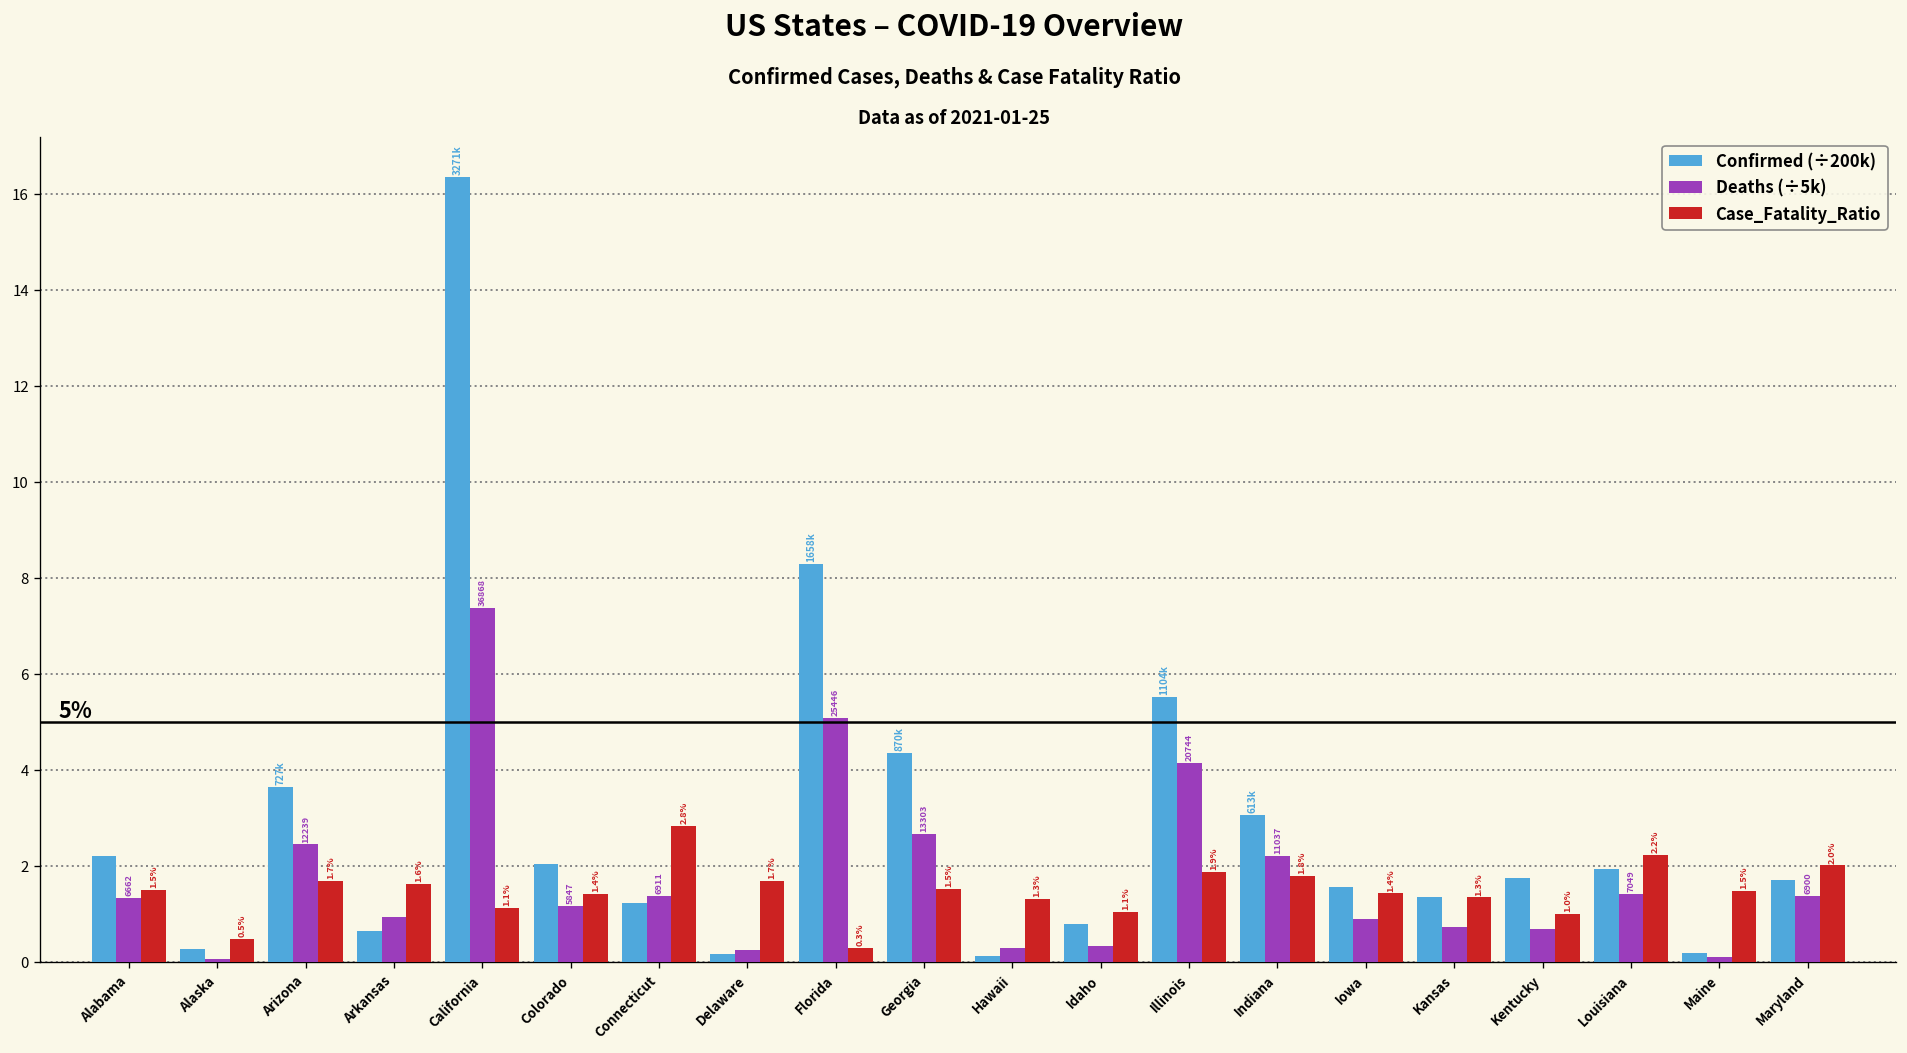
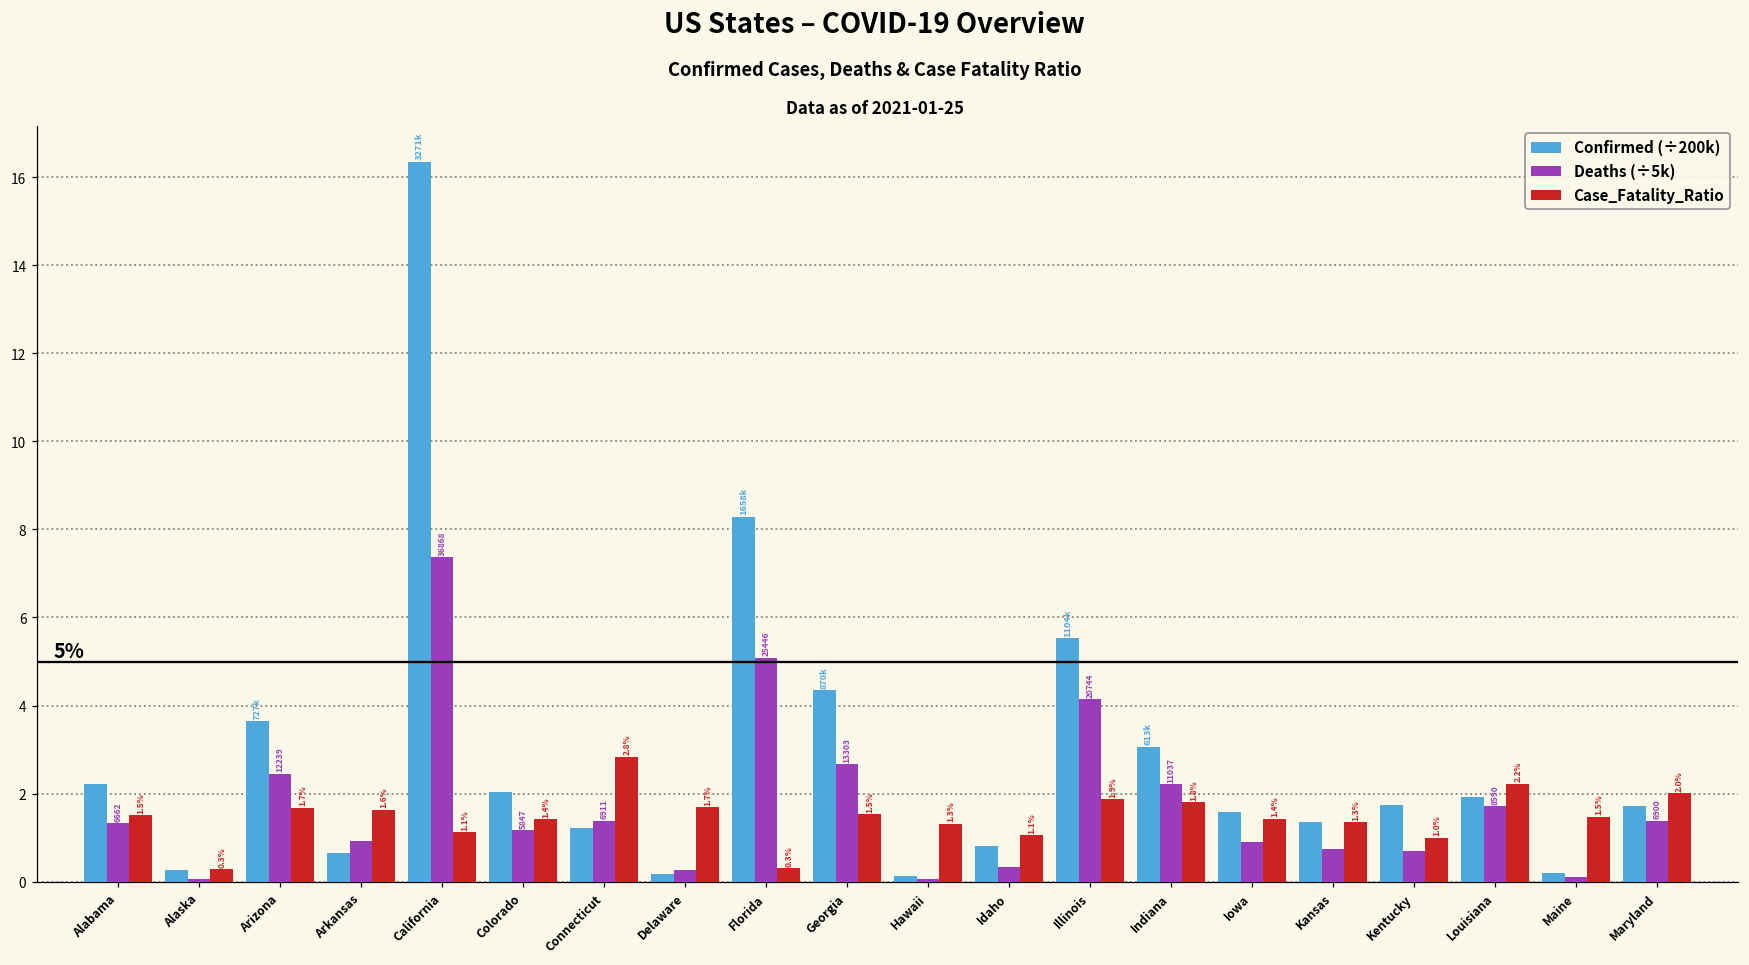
  {
    "Confirmed (÷200k)": {
      "Alabama": "2.2",
      "Alaska": "0.3",
      "Arkansas": "0.6",
      "Colorado": "2.0",
      "Connecticut": "1.2",
      "Delaware": "0.2",
      "Hawaii": "0.1",
      "Idaho": "0.8",
      "Iowa": "1.6",
      "Kentucky": "1.7",
      "Louisiana": "1.9",
      "Maine": "0.2",
      "Maryland": "1.7"
    },
    "Deaths (÷5k)": {
-     "Hawaii": "0.3",
-     "Louisiana": "7049"
+     "Hawaii": "0.1",
+     "Louisiana": "8590"
    },
    "Case_Fatality_Ratio": {
      "Alabama": "1.5%",
-     "Alaska": "0.5%",
+     "Alaska": "0.3%",
      "Arizona": "1.7%",
      "Arkansas": "1.6%",
      "California": "1.1%",
      "Colorado": "1.4%",
      "Connecticut": "2.8%",
      "Delaware": "1.7%",
      "Florida": "0.3%",
      "Georgia": "1.5%",
      "Hawaii": "1.3%",
      "Idaho": "1.1%",
      "Illinois": "1.9%",
      "Indiana": "1.8%",
      "Iowa": "1.4%",
      "Kansas": "1.3%",
      "Kentucky": "1.0%",
      "Louisiana": "2.2%",
      "Maine": "1.5%",
      "Maryland": "2.0%"
    }
  }
